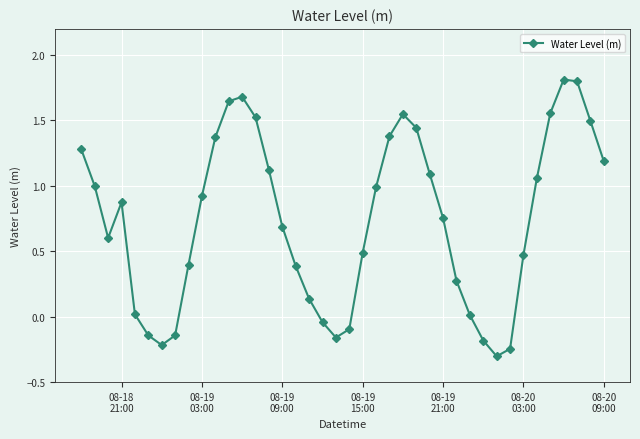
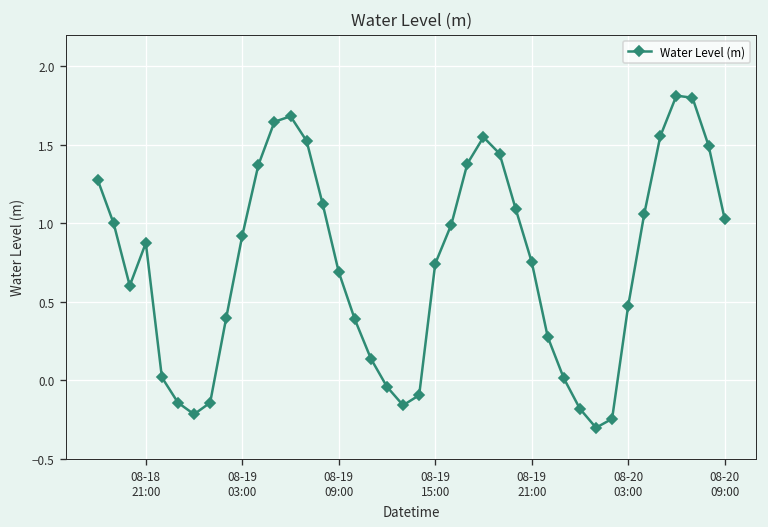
  {
    "08-18 21:00": 0.87,
    "08-19 03:00": 0.92,
    "08-19 09:00": 0.69,
-   "08-19 15:00": 0.49,
+   "08-19 15:00": 0.74,
    "08-19 21:00": 0.75,
    "08-20 03:00": 0.47,
-   "08-20 09:00": 1.19
+   "08-20 09:00": 1.03
  }
